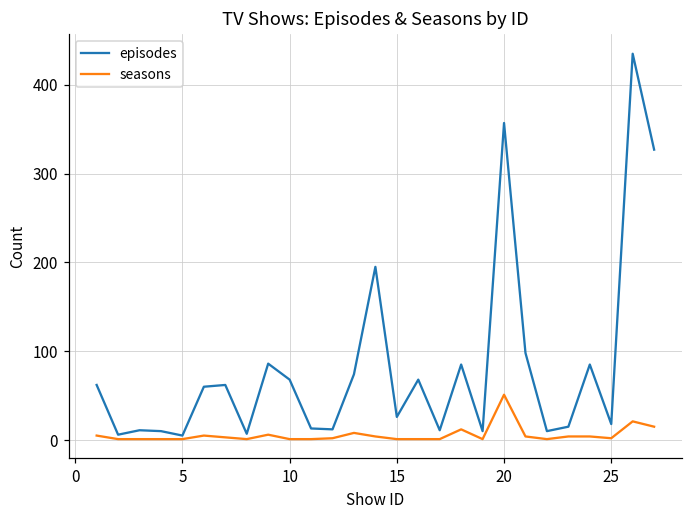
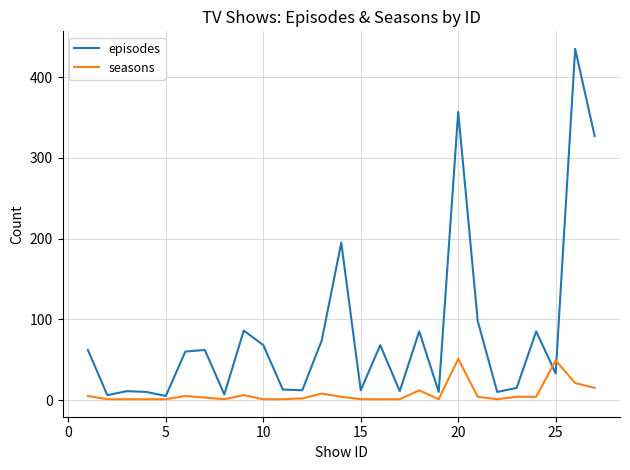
  {
    "episodes": {
      "5": 10,
      "10": 70,
-     "15": 30,
+     "15": 10,
      "20": 360,
-     "25": 20
+     "25": 30
    },
    "seasons": {
      "5": 0,
      "10": 0,
      "15": 0,
      "20": 50,
-     "25": 0
+     "25": 50
    }
  }
